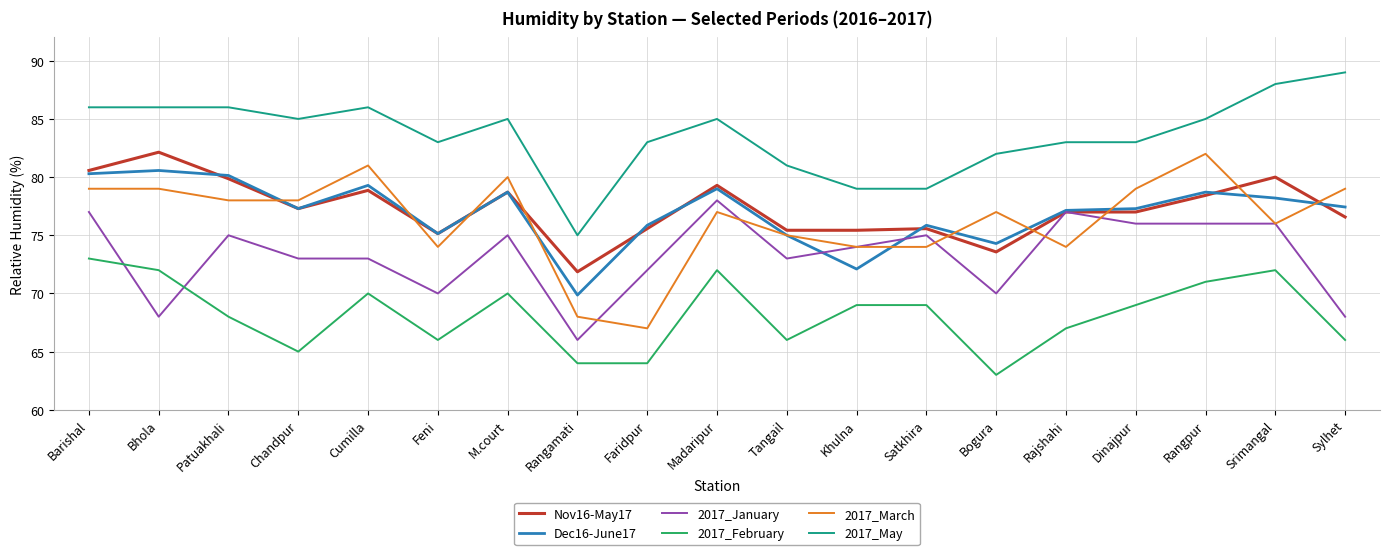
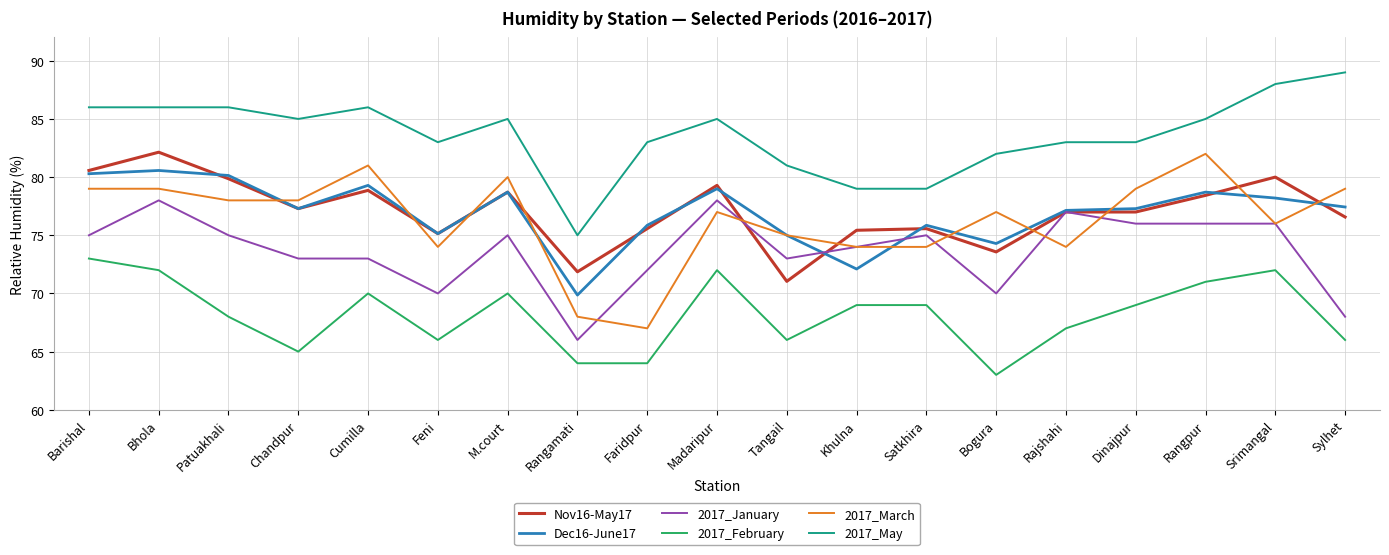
  {
    "Nov16-May17": {
      "Barishal": 80.6,
      "Bhola": 82.1,
      "Patuakhali": 79.9,
      "Cumilla": 78.9,
      "Rangamati": 71.9,
      "Faridpur": 75.6,
      "Madaripur": 79.3,
-     "Tangail": 75.4,
+     "Tangail": 71.0,
      "Khulna": 75.4,
      "Satkhira": 75.6,
      "Bogura": 73.6,
      "Dinajpur": 77.0,
      "Rangpur": 78.4,
      "Srimangal": 80.0,
      "Sylhet": 76.6
    },
    "Dec16-June17": {
      "Barishal": 80.3,
      "Bhola": 80.6,
      "Patuakhali": 80.1,
      "Cumilla": 79.3,
      "Rangamati": 69.9,
      "Faridpur": 75.9,
      "Madaripur": 79.0,
      "Khulna": 72.1,
      "Satkhira": 75.9,
      "Bogura": 74.3,
      "Dinajpur": 77.3,
      "Rangpur": 78.7,
      "Srimangal": 78.2,
      "Sylhet": 77.4
    },
    "2017_January": {
-     "Barishal": 77,
-     "Bhola": 68,
+     "Barishal": 75,
+     "Bhola": 78,
      "Patuakhali": 75,
      "Chandpur": 73,
      "Cumilla": 73,
      "Feni": 70,
      "M.court": 75,
      "Rangamati": 66,
      "Faridpur": 72,
      "Madaripur": 78,
      "Tangail": 73,
      "Satkhira": 75,
      "Bogura": 70,
      "Dinajpur": 76,
      "Rangpur": 76,
      "Sylhet": 68
    },
    "2017_March": {
      "Barishal": 79.0,
      "Bhola": 79.0,
      "Patuakhali": 78.0,
      "Chandpur": 78.0,
      "Cumilla": 81.0,
      "Feni": 74.0,
      "M.court": 80.0,
      "Rangamati": 68.0,
      "Faridpur": 67.0,
      "Madaripur": 77.0,
      "Satkhira": 74.0,
      "Bogura": 77.0,
      "Rajshahi": 74.0,
      "Dinajpur": 79.0,
      "Rangpur": 82.0,
      "Sylhet": 79.0
    }
  }
